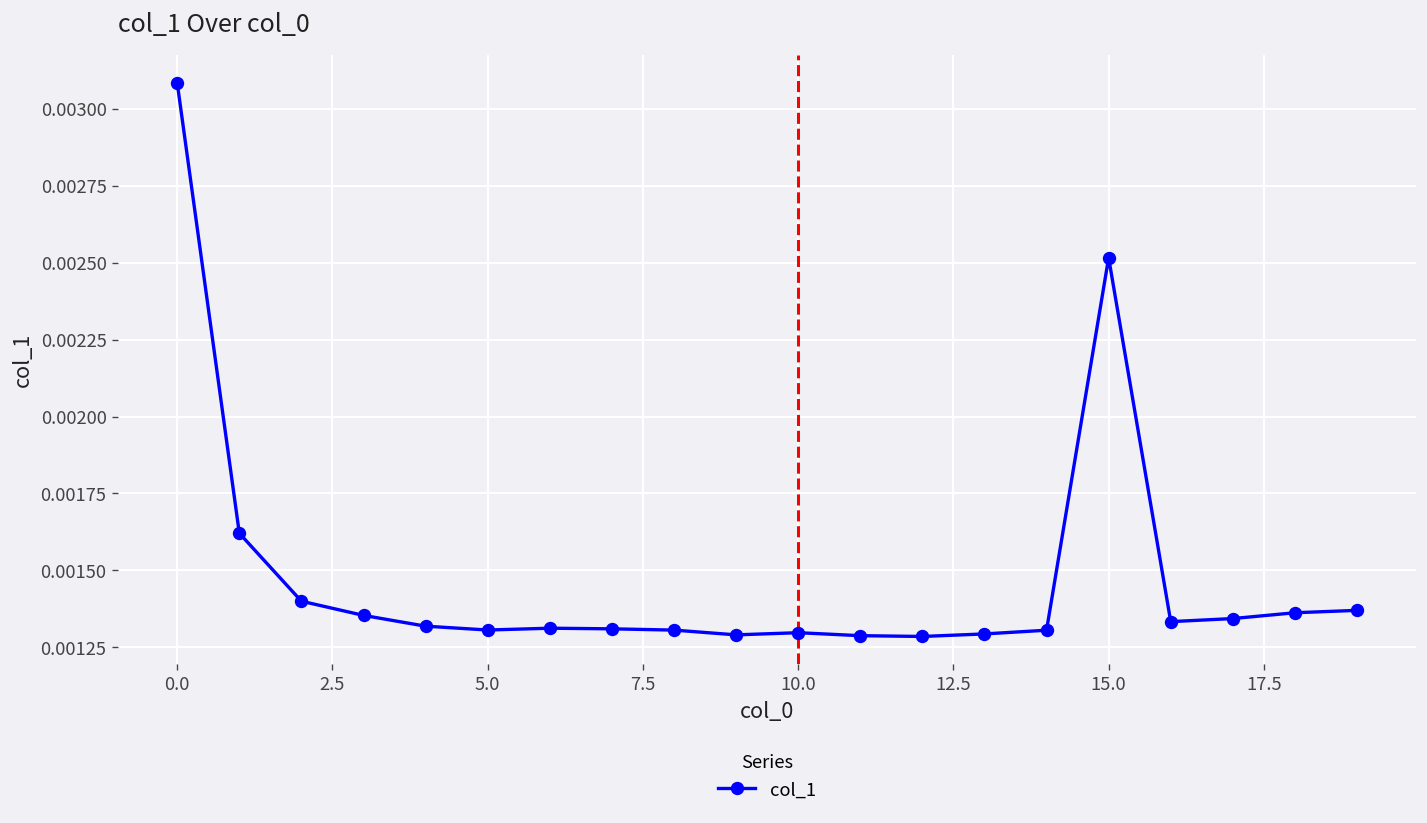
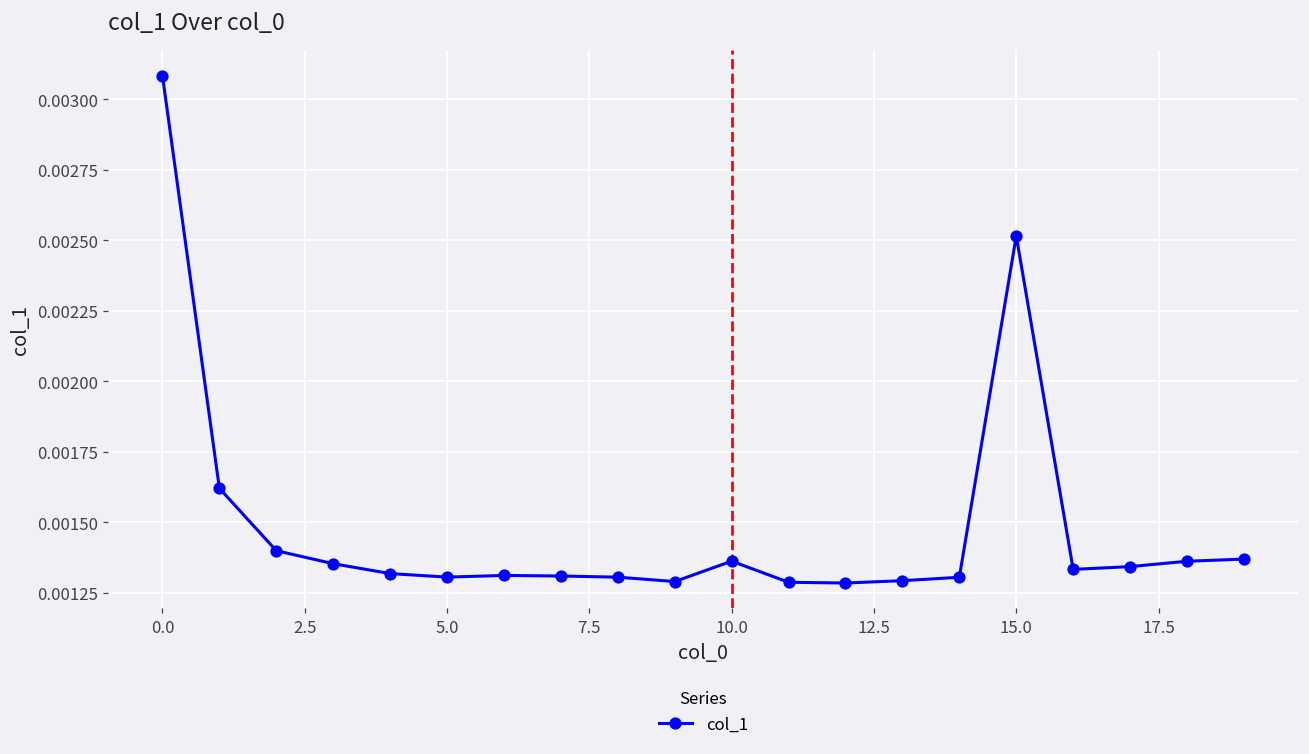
  {
    "0.0": 0.00308,
    "5.0": 0.00131,
-   "10.0": 0.00130,
+   "10.0": 0.00136,
    "15.0": 0.00252
  }
